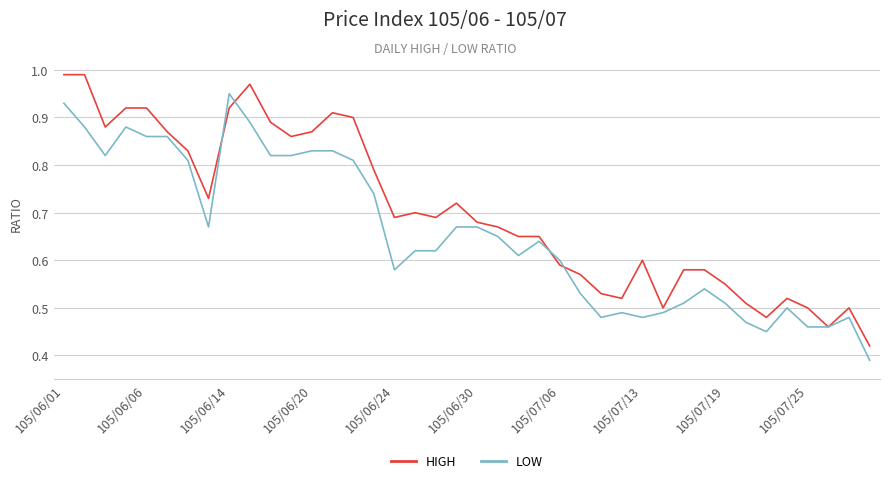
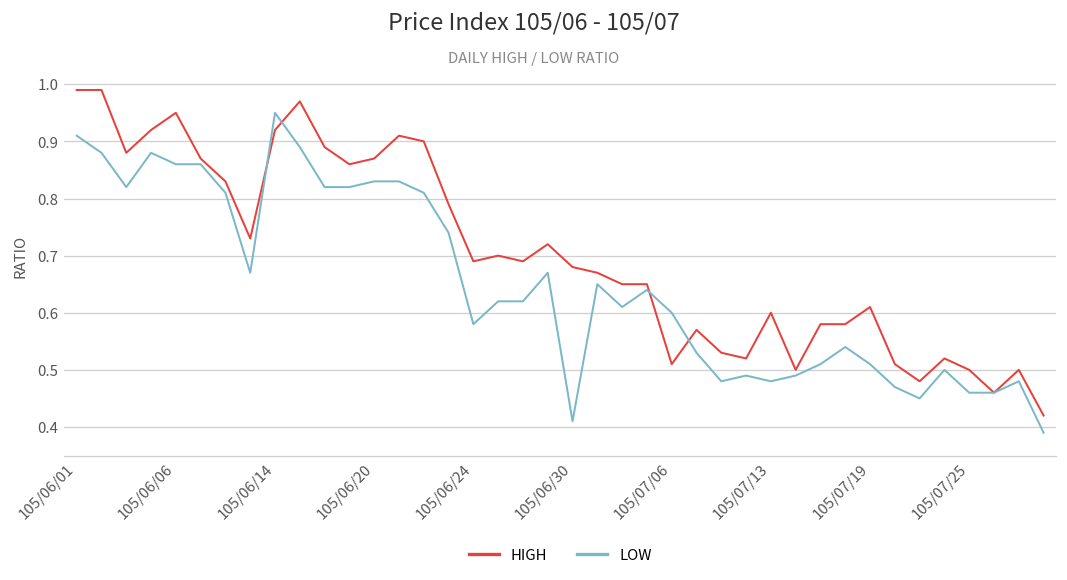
  {
    "HIGH": {
      "105/06/01": 0.99,
-     "105/06/06": 0.92,
+     "105/06/06": 0.95,
      "105/06/14": 0.92,
      "105/06/20": 0.87,
      "105/06/24": 0.69,
      "105/06/30": 0.68,
-     "105/07/06": 0.59,
+     "105/07/06": 0.51,
      "105/07/13": 0.60,
-     "105/07/19": 0.55,
+     "105/07/19": 0.61,
      "105/07/25": 0.50
    },
    "LOW": {
-     "105/06/01": 0.93,
+     "105/06/01": 0.91,
      "105/06/06": 0.86,
      "105/06/14": 0.95,
      "105/06/20": 0.83,
      "105/06/24": 0.58,
-     "105/06/30": 0.67,
+     "105/06/30": 0.41,
      "105/07/06": 0.60,
      "105/07/13": 0.48,
      "105/07/19": 0.51,
      "105/07/25": 0.46
    }
  }
